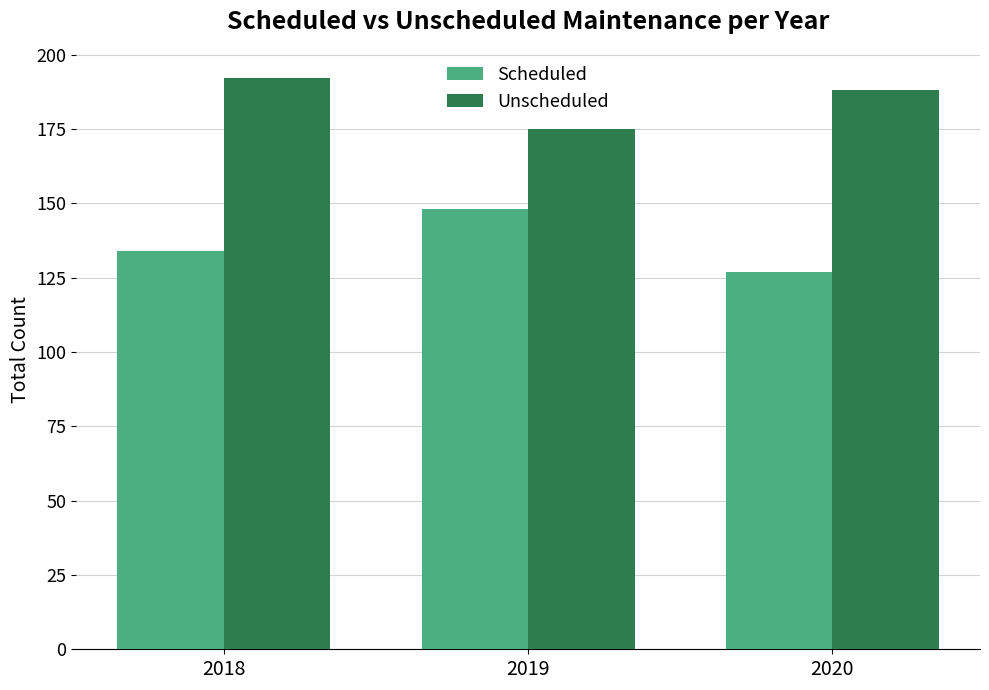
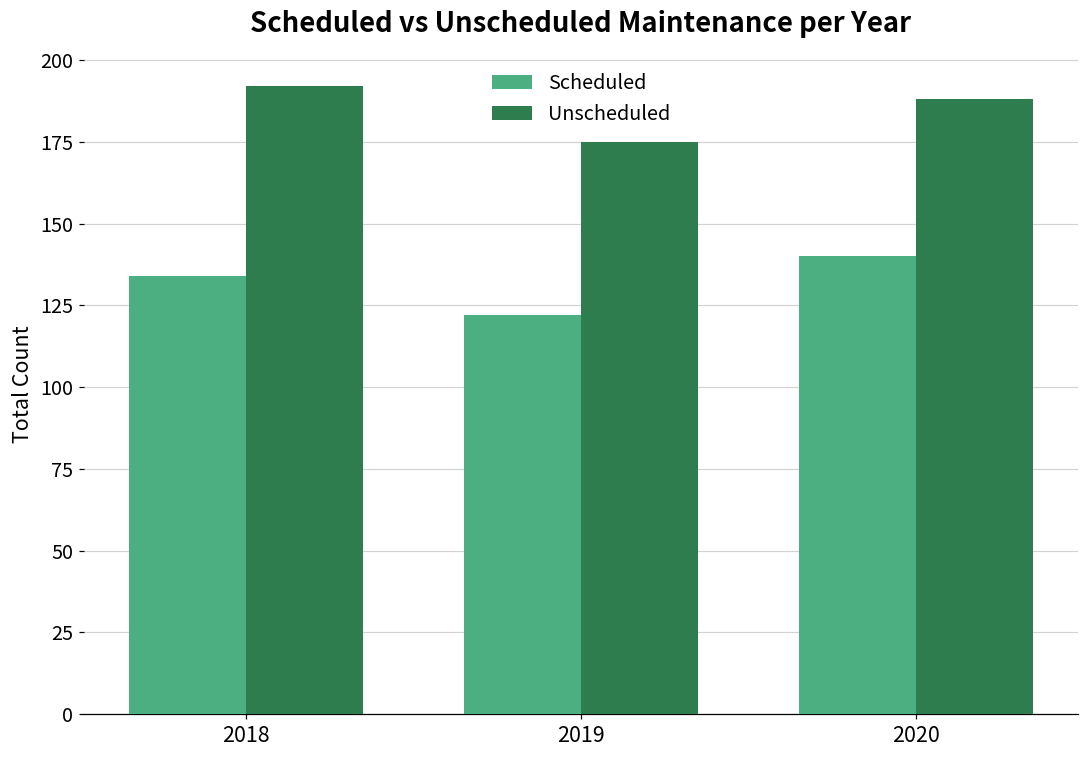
  {
    "Scheduled": {
      "2018": 134,
-     "2019": 148,
-     "2020": 127
+     "2019": 122,
+     "2020": 140
    },
    "Unscheduled": {
      "2018": 192,
      "2019": 175,
      "2020": 188
    }
  }
